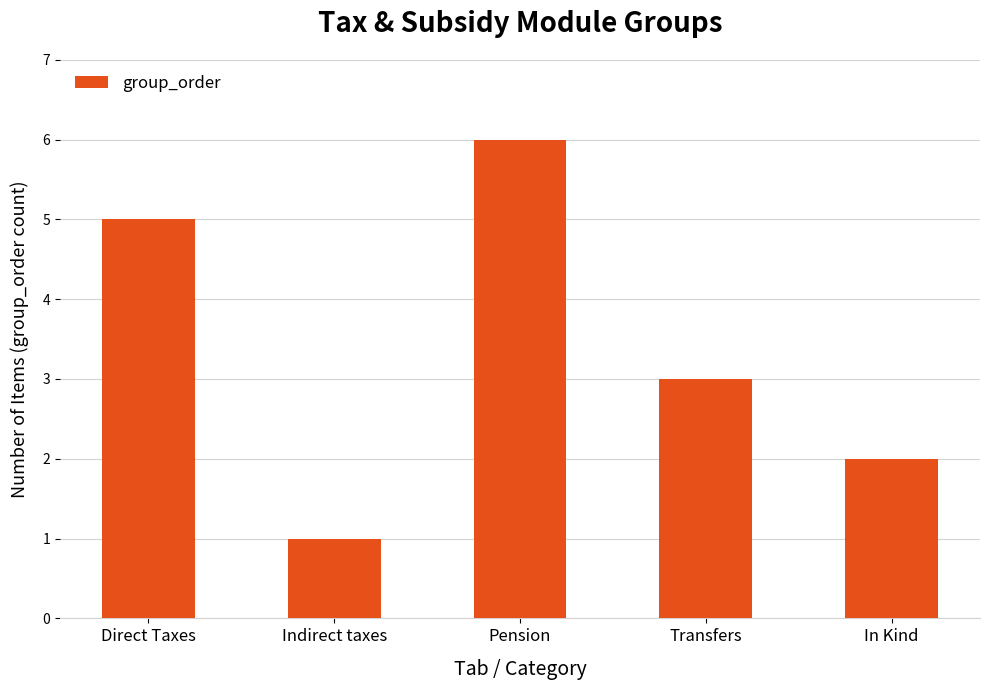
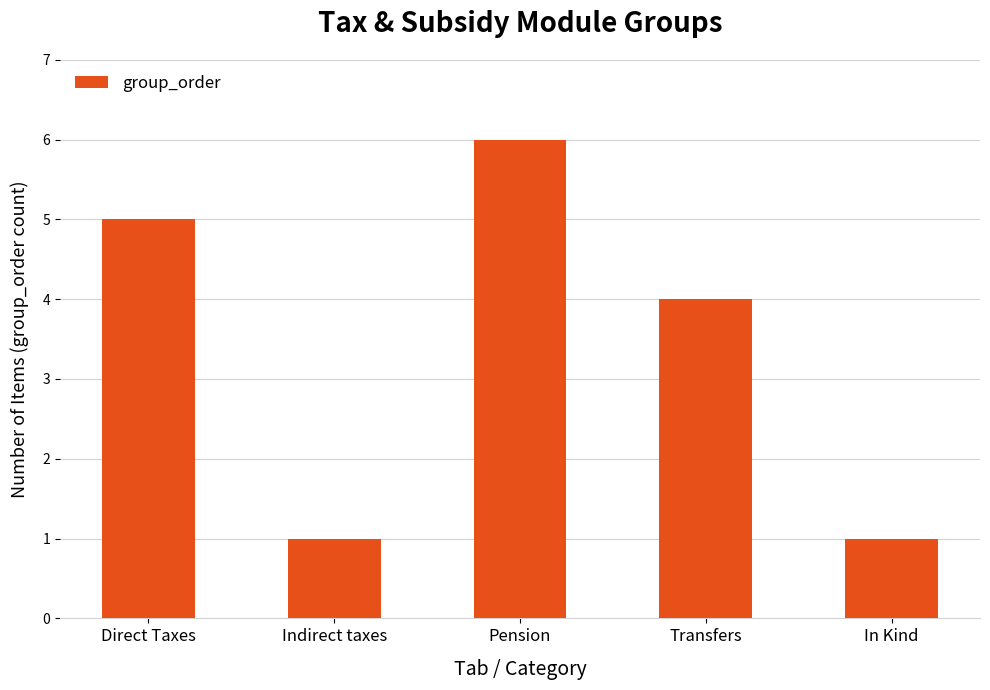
  {
    "Direct Taxes": 5,
    "Indirect taxes": 1,
    "Pension": 6,
-   "Transfers": 3,
-   "In Kind": 2
+   "Transfers": 4,
+   "In Kind": 1
  }
